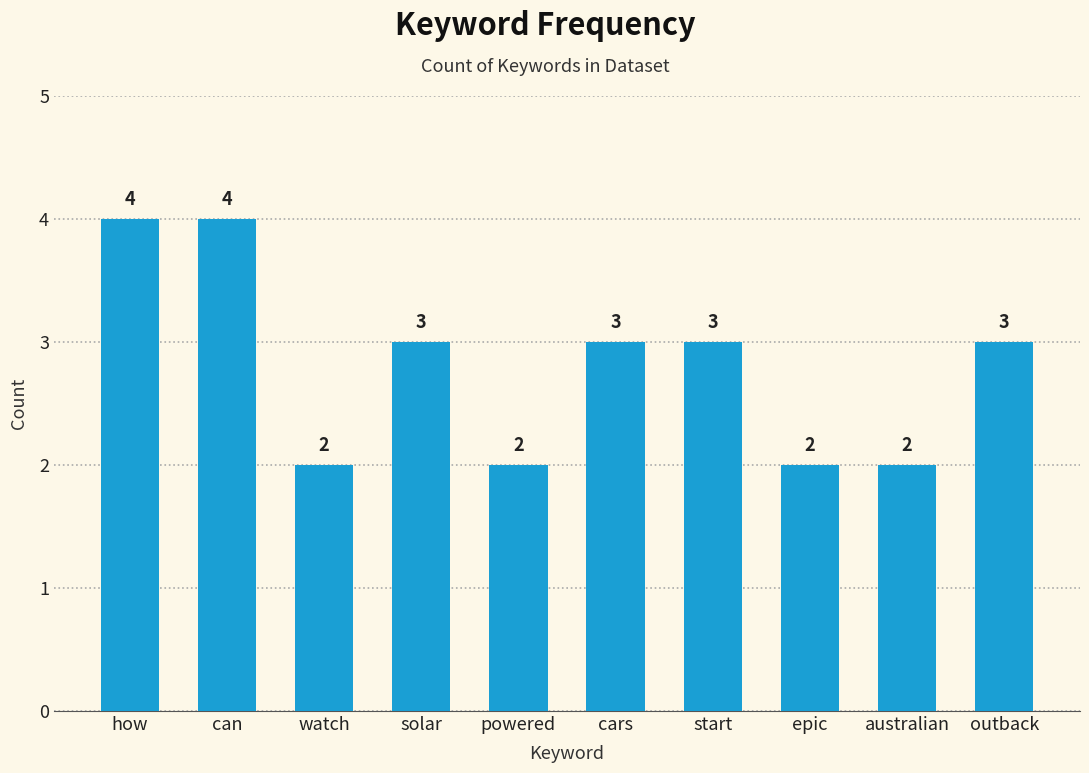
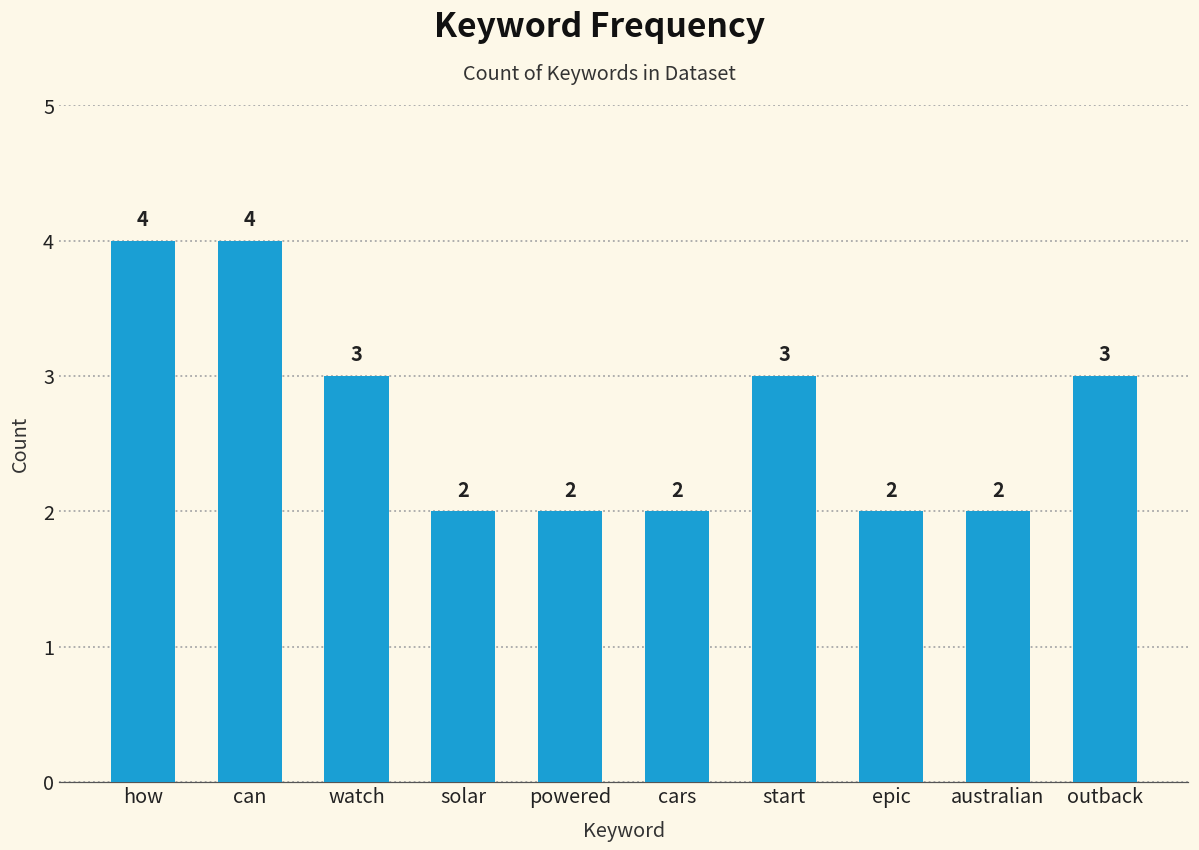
  {
    "how": 4,
    "can": 4,
-   "watch": 2,
-   "solar": 3,
+   "watch": 3,
+   "solar": 2,
    "powered": 2,
-   "cars": 3,
+   "cars": 2,
    "start": 3,
    "epic": 2,
    "australian": 2,
    "outback": 3
  }
